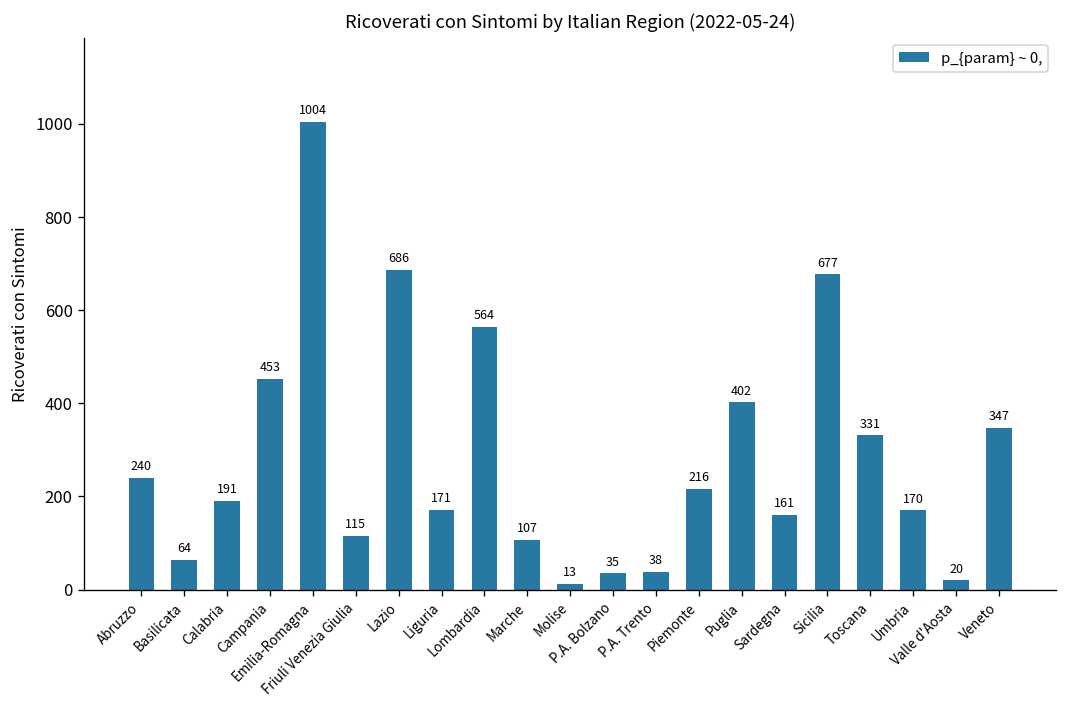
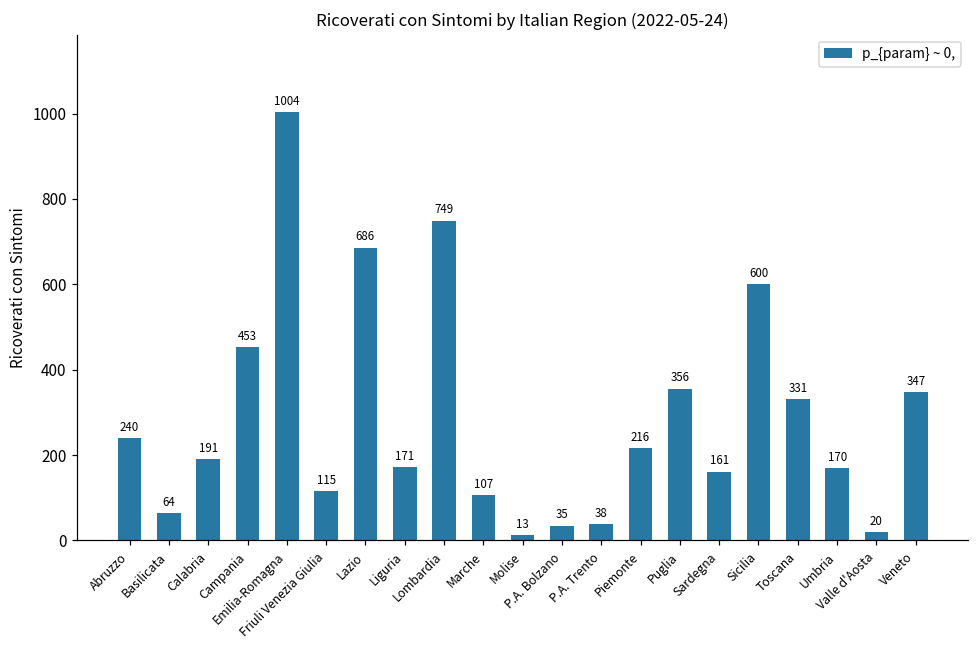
  {
    "Abruzzo": 240,
    "Basilicata": 64,
    "Calabria": 191,
    "Campania": 453,
    "Emilia-Romagna": 1004,
    "Friuli Venezia Giulia": 115,
    "Lazio": 686,
    "Liguria": 171,
-   "Lombardia": 564,
+   "Lombardia": 749,
    "Marche": 107,
    "Molise": 13,
    "P.A. Bolzano": 35,
    "P.A. Trento": 38,
    "Piemonte": 216,
-   "Puglia": 402,
+   "Puglia": 356,
    "Sardegna": 161,
-   "Sicilia": 677,
+   "Sicilia": 600,
    "Toscana": 331,
    "Umbria": 170,
    "Valle d'Aosta": 20,
    "Veneto": 347
  }
